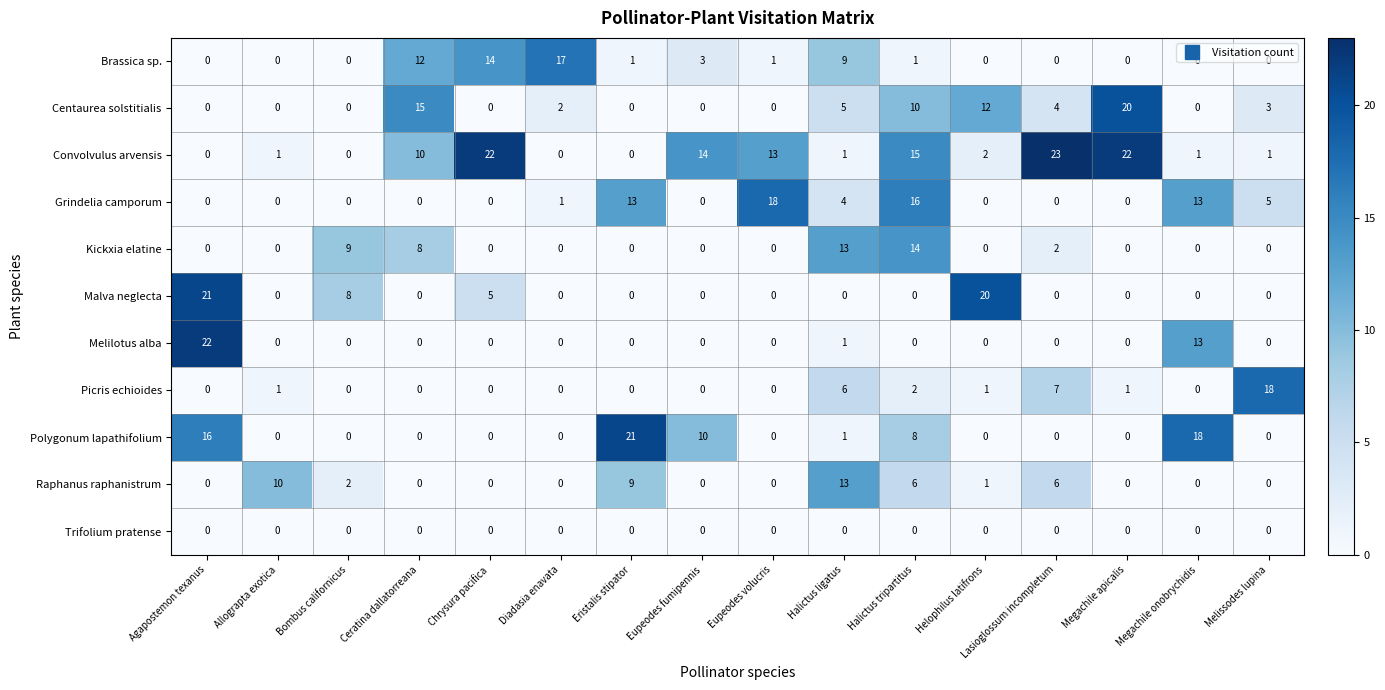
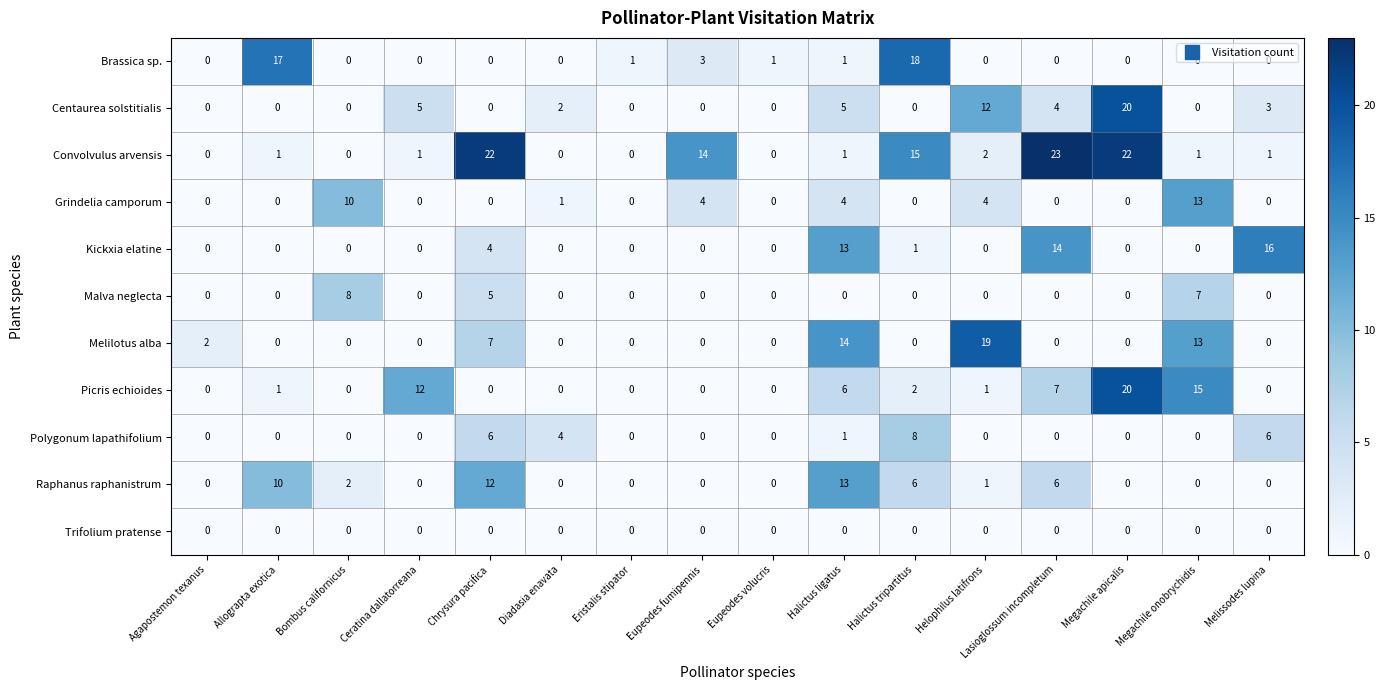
  {
    "Brassica sp.": {
      "Agapostemon texanus": 0,
-     "Allograpta exotica": 0,
+     "Allograpta exotica": 17,
      "Bombus californicus": 0,
-     "Ceratina dallatorreana": 12,
-     "Chrysura pacifica": 14,
-     "Diadasia enavata": 17,
+     "Ceratina dallatorreana": 0,
+     "Chrysura pacifica": 0,
+     "Diadasia enavata": 0,
      "Eristalis stipator": 1,
      "Eupeodes fumipennis": 3,
      "Eupeodes volucris": 1,
-     "Halictus ligatus": 9,
-     "Halictus tripartitus": 1,
+     "Halictus ligatus": 1,
+     "Halictus tripartitus": 18,
      "Helophilus latifrons": 0,
      "Lasioglossum incompletum": 0,
      "Megachile apicalis": 0
    },
    "Centaurea solstitialis": {
      "Agapostemon texanus": 0,
      "Allograpta exotica": 0,
      "Bombus californicus": 0,
-     "Ceratina dallatorreana": 15,
+     "Ceratina dallatorreana": 5,
      "Chrysura pacifica": 0,
      "Diadasia enavata": 2,
      "Eristalis stipator": 0,
      "Eupeodes fumipennis": 0,
      "Eupeodes volucris": 0,
      "Halictus ligatus": 5,
-     "Halictus tripartitus": 10,
+     "Halictus tripartitus": 0,
      "Helophilus latifrons": 12,
      "Lasioglossum incompletum": 4,
      "Megachile apicalis": 20,
      "Megachile onobrychidis": 0,
      "Melissodes lupina": 3
    },
    "Convolvulus arvensis": {
      "Agapostemon texanus": 0,
      "Allograpta exotica": 1,
      "Bombus californicus": 0,
-     "Ceratina dallatorreana": 10,
+     "Ceratina dallatorreana": 1,
      "Chrysura pacifica": 22,
      "Diadasia enavata": 0,
      "Eristalis stipator": 0,
      "Eupeodes fumipennis": 14,
-     "Eupeodes volucris": 13,
+     "Eupeodes volucris": 0,
      "Halictus ligatus": 1,
      "Halictus tripartitus": 15,
      "Helophilus latifrons": 2,
      "Lasioglossum incompletum": 23,
      "Megachile apicalis": 22,
      "Megachile onobrychidis": 1,
      "Melissodes lupina": 1
    },
    "Grindelia camporum": {
      "Agapostemon texanus": 0,
      "Allograpta exotica": 0,
-     "Bombus californicus": 0,
+     "Bombus californicus": 10,
      "Ceratina dallatorreana": 0,
      "Chrysura pacifica": 0,
      "Diadasia enavata": 1,
-     "Eristalis stipator": 13,
-     "Eupeodes fumipennis": 0,
-     "Eupeodes volucris": 18,
+     "Eristalis stipator": 0,
+     "Eupeodes fumipennis": 4,
+     "Eupeodes volucris": 0,
      "Halictus ligatus": 4,
-     "Halictus tripartitus": 16,
-     "Helophilus latifrons": 0,
+     "Halictus tripartitus": 0,
+     "Helophilus latifrons": 4,
      "Lasioglossum incompletum": 0,
      "Megachile apicalis": 0,
      "Megachile onobrychidis": 13,
-     "Melissodes lupina": 5
+     "Melissodes lupina": 0
    },
    "Kickxia elatine": {
      "Agapostemon texanus": 0,
      "Allograpta exotica": 0,
-     "Bombus californicus": 9,
-     "Ceratina dallatorreana": 8,
-     "Chrysura pacifica": 0,
+     "Bombus californicus": 0,
+     "Ceratina dallatorreana": 0,
+     "Chrysura pacifica": 4,
      "Diadasia enavata": 0,
      "Eristalis stipator": 0,
      "Eupeodes fumipennis": 0,
      "Eupeodes volucris": 0,
      "Halictus ligatus": 13,
-     "Halictus tripartitus": 14,
+     "Halictus tripartitus": 1,
      "Helophilus latifrons": 0,
-     "Lasioglossum incompletum": 2,
+     "Lasioglossum incompletum": 14,
      "Megachile apicalis": 0,
      "Megachile onobrychidis": 0,
-     "Melissodes lupina": 0
+     "Melissodes lupina": 16
    },
    "Malva neglecta": {
-     "Agapostemon texanus": 21,
+     "Agapostemon texanus": 0,
      "Allograpta exotica": 0,
      "Bombus californicus": 8,
      "Ceratina dallatorreana": 0,
      "Chrysura pacifica": 5,
      "Diadasia enavata": 0,
      "Eristalis stipator": 0,
      "Eupeodes fumipennis": 0,
      "Eupeodes volucris": 0,
      "Halictus ligatus": 0,
      "Halictus tripartitus": 0,
-     "Helophilus latifrons": 20,
+     "Helophilus latifrons": 0,
      "Lasioglossum incompletum": 0,
      "Megachile apicalis": 0,
-     "Megachile onobrychidis": 0,
+     "Megachile onobrychidis": 7,
      "Melissodes lupina": 0
    },
    "Melilotus alba": {
-     "Agapostemon texanus": 22,
+     "Agapostemon texanus": 2,
      "Allograpta exotica": 0,
      "Bombus californicus": 0,
      "Ceratina dallatorreana": 0,
-     "Chrysura pacifica": 0,
+     "Chrysura pacifica": 7,
      "Diadasia enavata": 0,
      "Eristalis stipator": 0,
      "Eupeodes fumipennis": 0,
      "Eupeodes volucris": 0,
-     "Halictus ligatus": 1,
+     "Halictus ligatus": 14,
      "Halictus tripartitus": 0,
-     "Helophilus latifrons": 0,
+     "Helophilus latifrons": 19,
      "Lasioglossum incompletum": 0,
      "Megachile apicalis": 0,
      "Megachile onobrychidis": 13,
      "Melissodes lupina": 0
    },
    "Picris echioides": {
      "Agapostemon texanus": 0,
      "Allograpta exotica": 1,
      "Bombus californicus": 0,
-     "Ceratina dallatorreana": 0,
+     "Ceratina dallatorreana": 12,
      "Chrysura pacifica": 0,
      "Diadasia enavata": 0,
      "Eristalis stipator": 0,
      "Eupeodes fumipennis": 0,
      "Eupeodes volucris": 0,
      "Halictus ligatus": 6,
      "Halictus tripartitus": 2,
      "Helophilus latifrons": 1,
      "Lasioglossum incompletum": 7,
-     "Megachile apicalis": 1,
-     "Megachile onobrychidis": 0,
-     "Melissodes lupina": 18
+     "Megachile apicalis": 20,
+     "Megachile onobrychidis": 15,
+     "Melissodes lupina": 0
    },
    "Polygonum lapathifolium": {
-     "Agapostemon texanus": 16,
+     "Agapostemon texanus": 0,
      "Allograpta exotica": 0,
      "Bombus californicus": 0,
      "Ceratina dallatorreana": 0,
-     "Chrysura pacifica": 0,
-     "Diadasia enavata": 0,
-     "Eristalis stipator": 21,
-     "Eupeodes fumipennis": 10,
+     "Chrysura pacifica": 6,
+     "Diadasia enavata": 4,
+     "Eristalis stipator": 0,
+     "Eupeodes fumipennis": 0,
      "Eupeodes volucris": 0,
      "Halictus ligatus": 1,
      "Halictus tripartitus": 8,
      "Helophilus latifrons": 0,
      "Lasioglossum incompletum": 0,
      "Megachile apicalis": 0,
-     "Megachile onobrychidis": 18,
-     "Melissodes lupina": 0
+     "Megachile onobrychidis": 0,
+     "Melissodes lupina": 6
    },
    "Raphanus raphanistrum": {
      "Agapostemon texanus": 0,
      "Allograpta exotica": 10,
      "Bombus californicus": 2,
      "Ceratina dallatorreana": 0,
-     "Chrysura pacifica": 0,
+     "Chrysura pacifica": 12,
      "Diadasia enavata": 0,
-     "Eristalis stipator": 9,
+     "Eristalis stipator": 0,
      "Eupeodes fumipennis": 0,
      "Eupeodes volucris": 0,
      "Halictus ligatus": 13,
      "Halictus tripartitus": 6,
      "Helophilus latifrons": 1,
      "Lasioglossum incompletum": 6,
      "Megachile apicalis": 0,
      "Megachile onobrychidis": 0,
      "Melissodes lupina": 0
    },
    "Trifolium pratense": {
      "Agapostemon texanus": 0,
      "Allograpta exotica": 0,
      "Bombus californicus": 0,
      "Ceratina dallatorreana": 0,
      "Chrysura pacifica": 0,
      "Diadasia enavata": 0,
      "Eristalis stipator": 0,
      "Eupeodes fumipennis": 0,
      "Eupeodes volucris": 0,
      "Halictus ligatus": 0,
      "Halictus tripartitus": 0,
      "Helophilus latifrons": 0,
      "Lasioglossum incompletum": 0,
      "Megachile apicalis": 0,
      "Megachile onobrychidis": 0,
      "Melissodes lupina": 0
    }
  }
